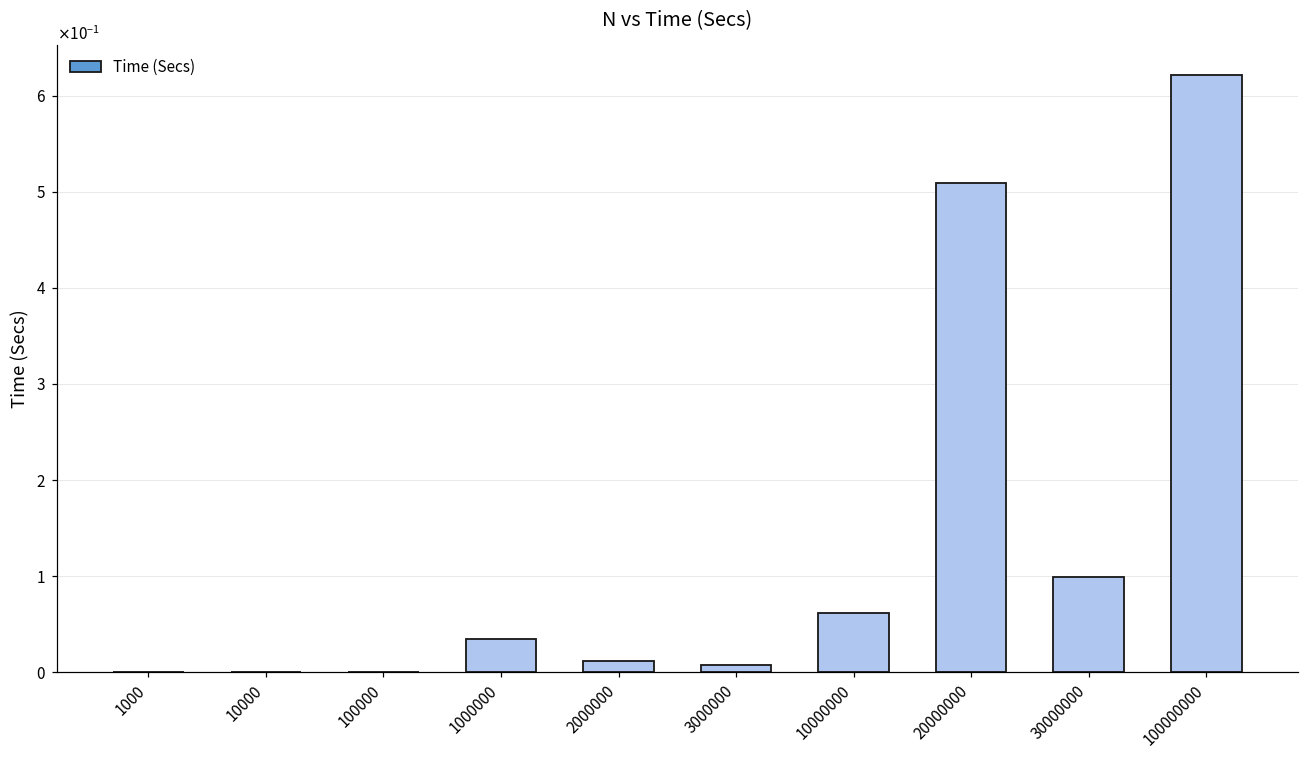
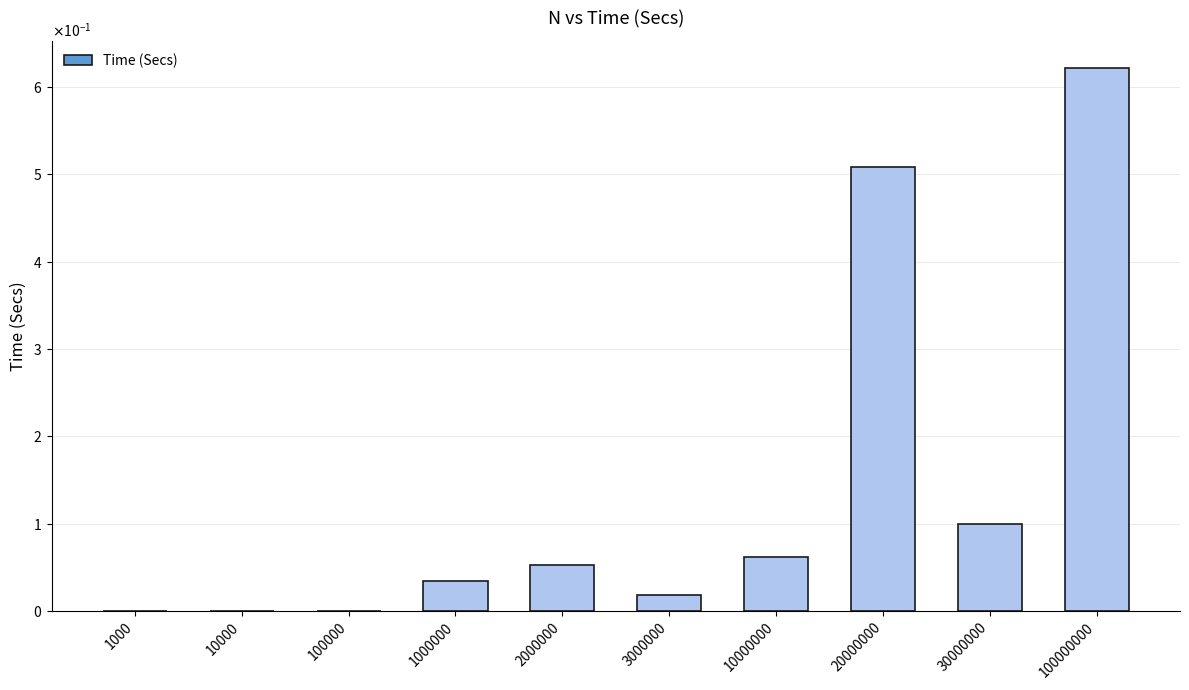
  {
    "1000000": 0.03,
-   "2000000": 0.01,
-   "3000000": 0.01,
+   "2000000": 0.05,
+   "3000000": 0.02,
    "10000000": 0.06,
    "20000000": 0.51,
    "30000000": 0.10,
    "100000000": 0.62
  }
